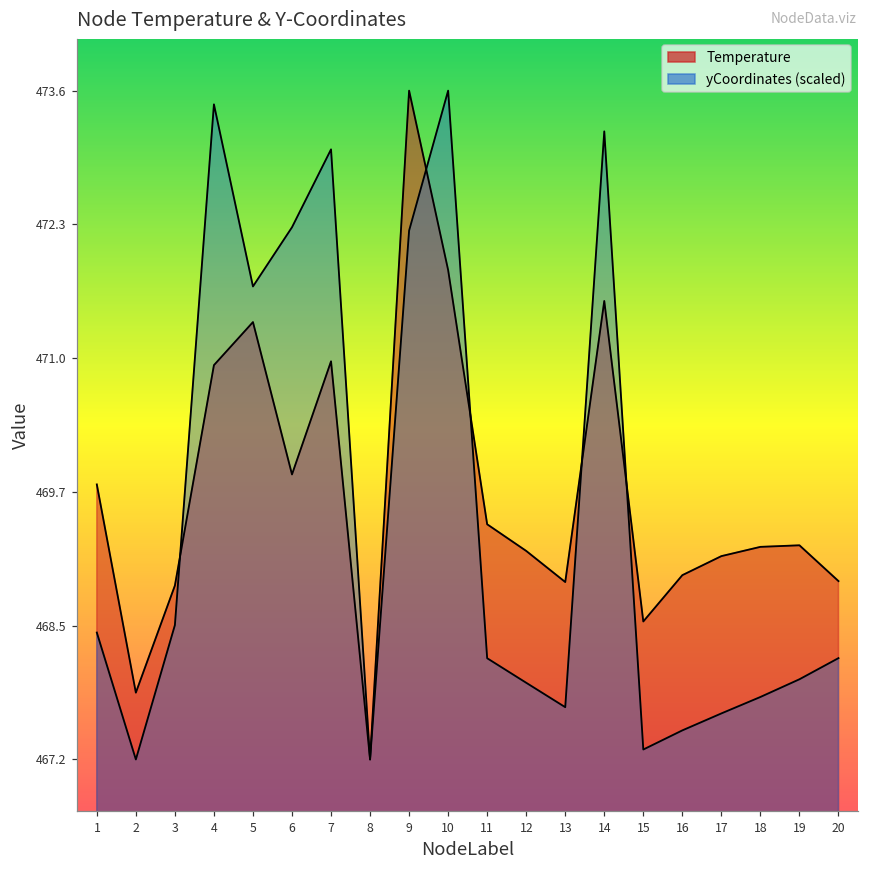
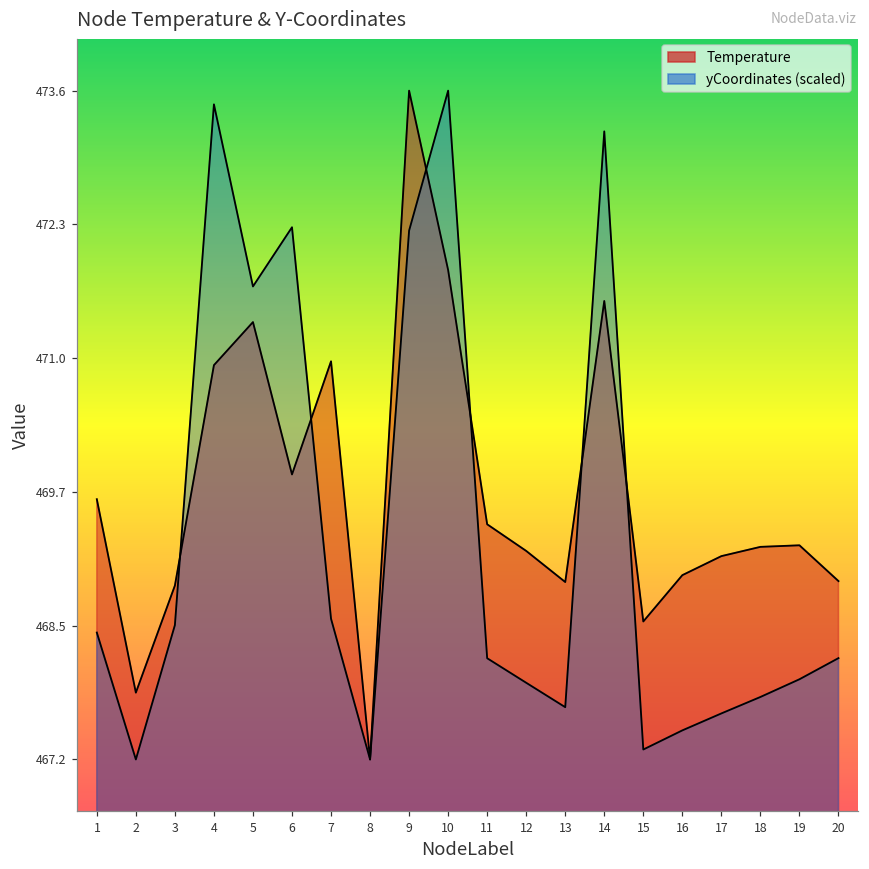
  {
    "Temperature": {
-     "1": 469.8,
+     "1": 469.7,
      "2": 467.8,
      "3": 468.8,
      "4": 471.0,
      "5": 471.4,
      "6": 469.9,
      "7": 471.0,
      "9": 473.6,
      "10": 471.9,
      "11": 469.4,
      "12": 469.2,
      "13": 468.9,
      "14": 471.6,
      "15": 468.5,
      "16": 468.9,
      "17": 469.1,
      "18": 469.2,
      "19": 469.2,
      "20": 468.9
    },
    "yCoordinates (scaled)": {
      "1": 468.4,
      "2": 467.2,
      "3": 468.5,
      "4": 473.5,
      "5": 471.7,
      "6": 472.3,
-     "7": 473.0,
+     "7": 468.5,
      "9": 472.3,
      "10": 473.6,
      "11": 468.2,
      "12": 467.9,
      "13": 467.7,
      "14": 473.2,
      "15": 467.3,
      "16": 467.5,
      "17": 467.6,
      "18": 467.8,
      "19": 467.9,
      "20": 468.2
    }
  }
